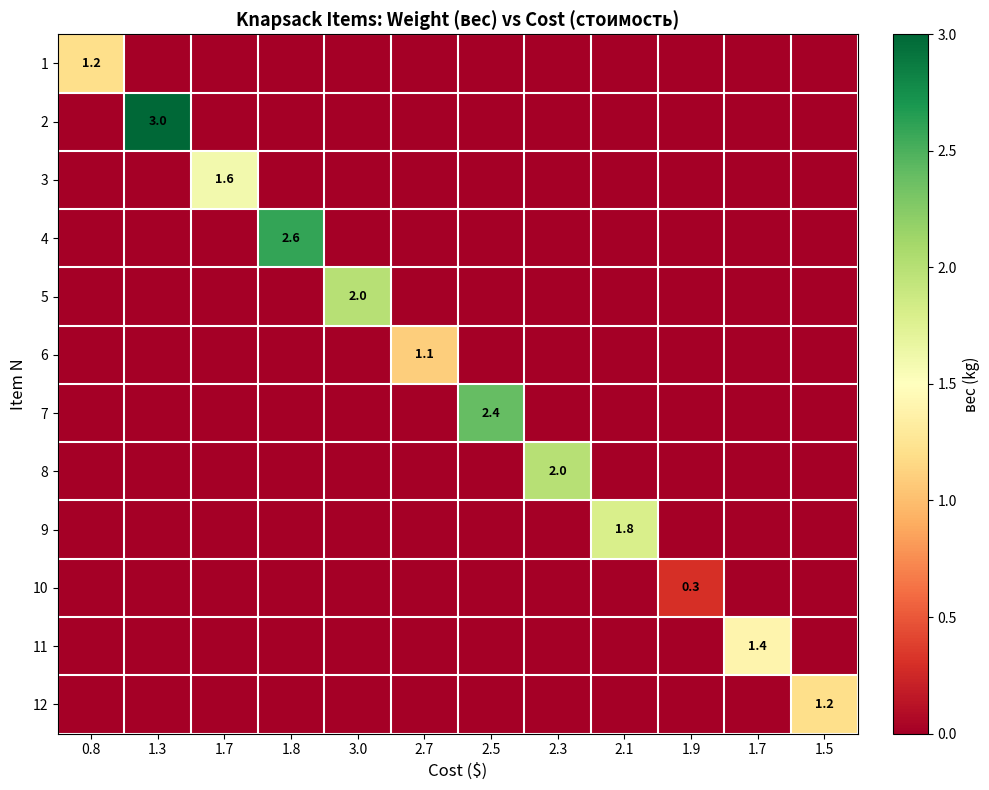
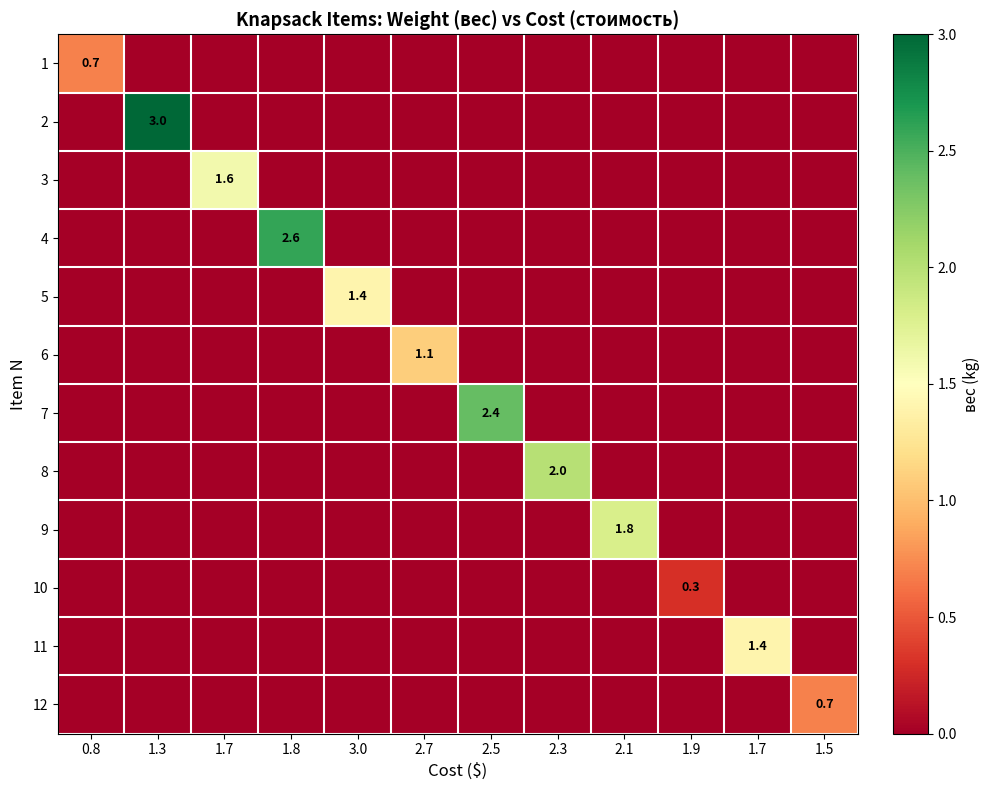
  {
    "1": {
-     "0.8": 1.2
+     "0.8": 0.7
    },
    "2": {
      "1.3": 3.0
    },
    "4": {
      "1.8": 2.6
    },
    "5": {
-     "3.0": 2.0
+     "3.0": 1.4
    },
    "6": {
      "2.7": 1.1
    },
    "7": {
      "2.5": 2.4
    },
    "8": {
      "2.3": 2.0
    },
    "9": {
      "2.1": 1.8
    },
    "10": {
      "1.9": 0.3
    },
    "12": {
-     "1.5": 1.2
+     "1.5": 0.7
    }
  }
